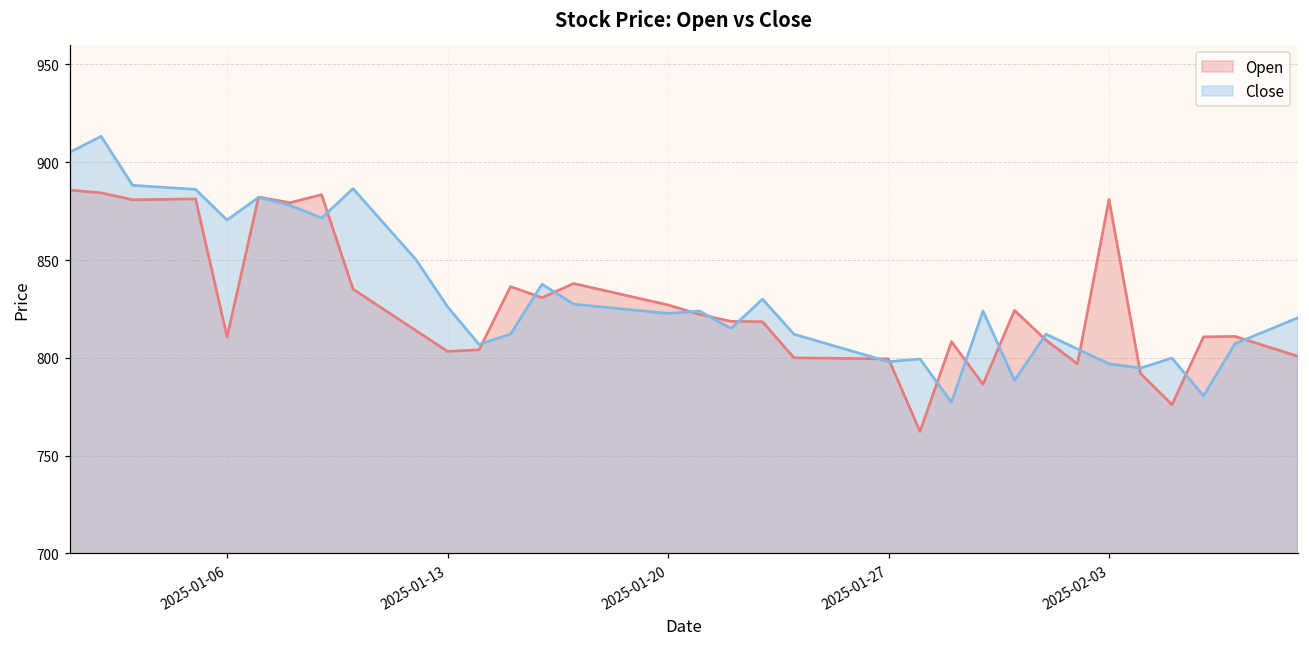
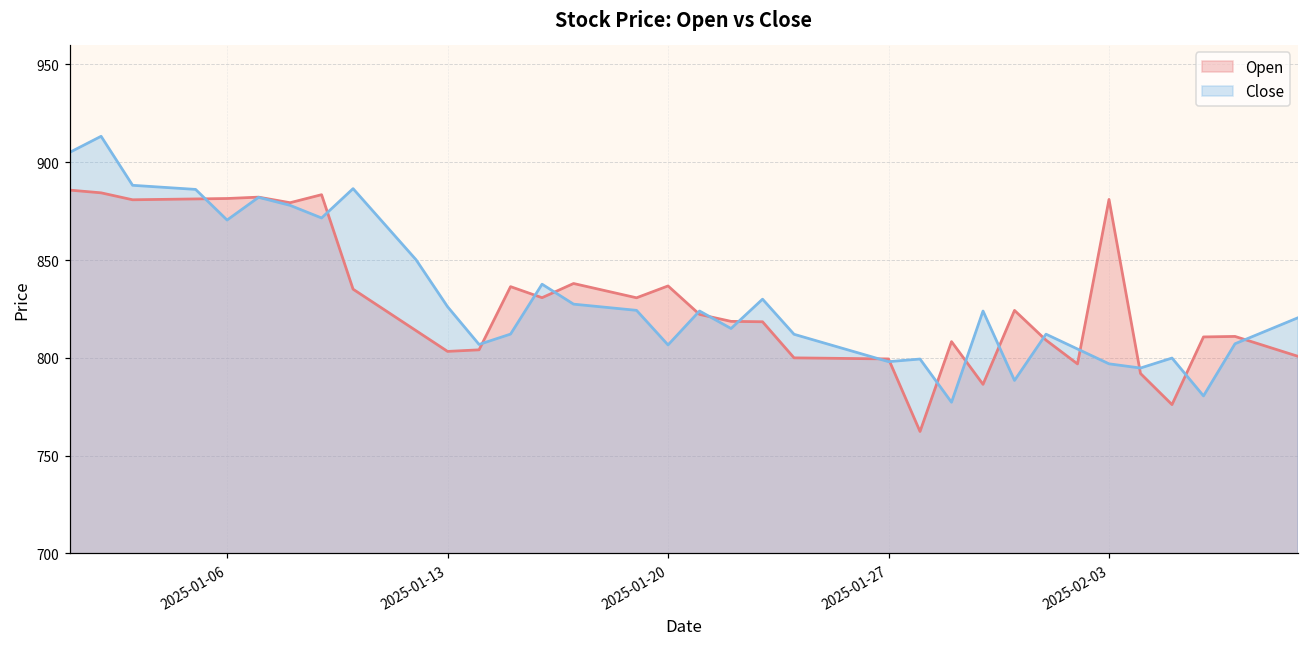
  {
    "Open": {
-     "2025-01-06": 811,
+     "2025-01-06": 881,
      "2025-01-13": 803,
-     "2025-01-20": 827,
+     "2025-01-20": 837,
      "2025-02-03": 881
    },
    "Close": {
      "2025-01-06": 870,
      "2025-01-13": 826,
-     "2025-01-20": 823,
+     "2025-01-20": 807,
      "2025-02-03": 797
    }
  }
